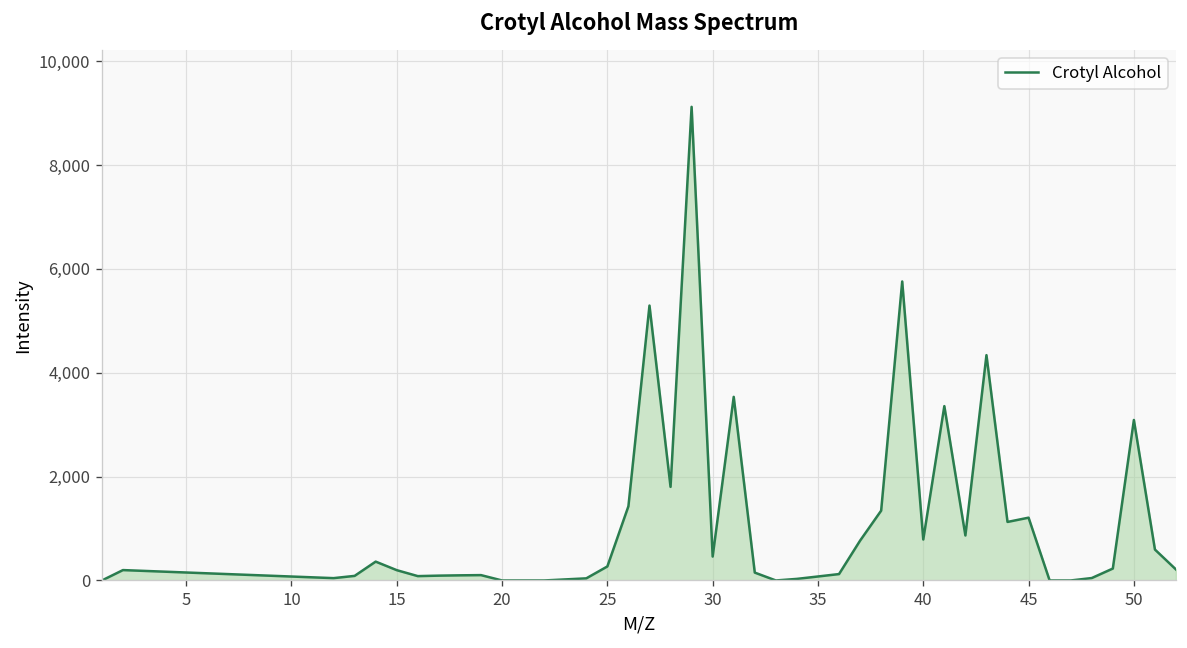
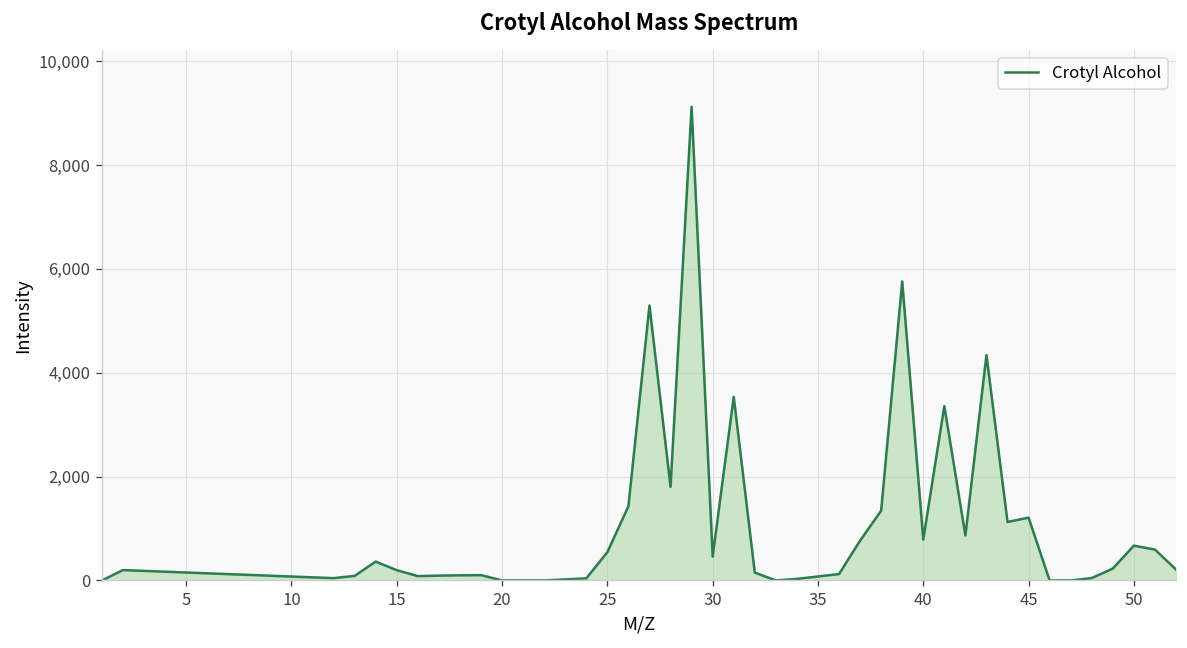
  {
    "15": "200",
    "20": "0",
-   "25": "300",
+   "25": "500",
    "30": "500",
    "40": "800",
    "45": "1,200",
-   "50": "3,100"
+   "50": "700"
  }
